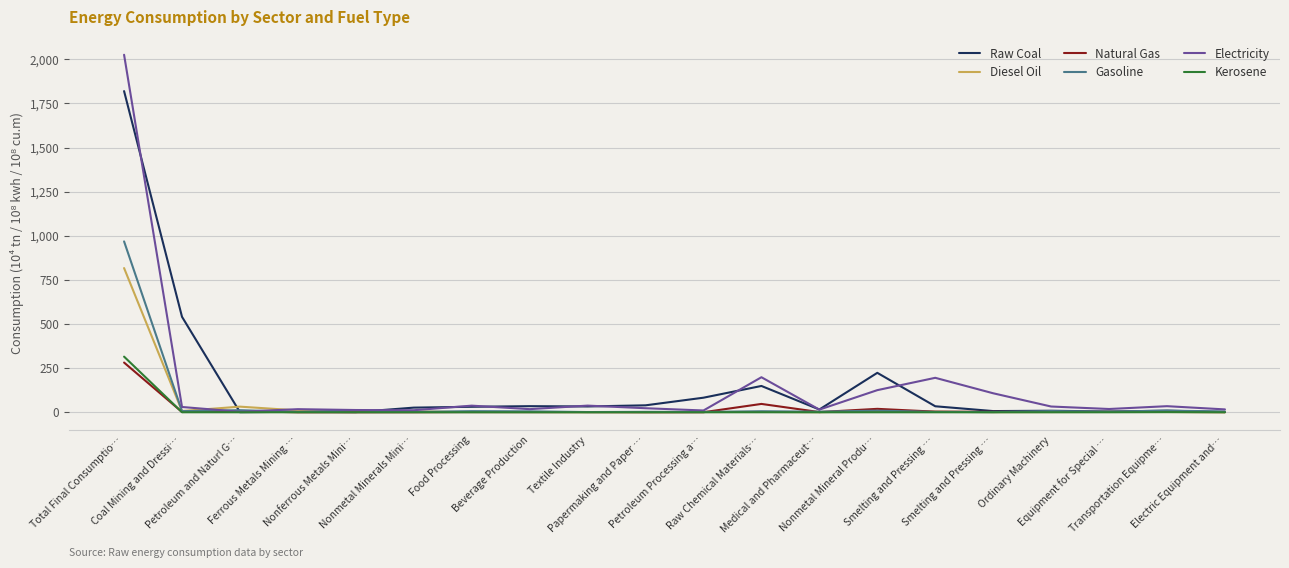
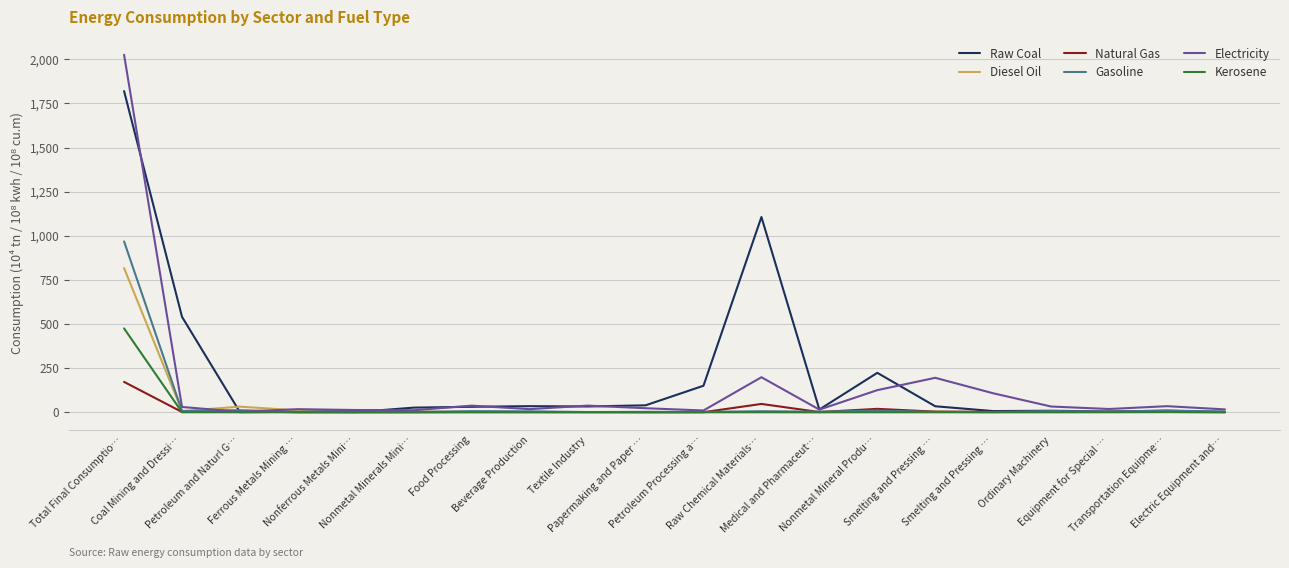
  {
    "Raw Coal": {
      "Total Final Consumptio…": "1,820",
      "Coal Mining and Dressi…": "540",
      "Nonmetal Minerals Mini…": "30",
      "Beverage Production": "30",
      "Papermaking and Paper …": "40",
-     "Petroleum Processing a…": "80",
-     "Raw Chemical Materials…": "150",
+     "Petroleum Processing a…": "150",
+     "Raw Chemical Materials…": "1,110",
      "Nonmetal Mineral Produ…": "220"
    },
    "Diesel Oil": {
      "Total Final Consumptio…": "820",
      "Petroleum and Naturl G…": "30"
    },
    "Natural Gas": {
-     "Total Final Consumptio…": "280",
+     "Total Final Consumptio…": "170",
      "Raw Chemical Materials…": "50"
    },
    "Kerosene": {
-     "Total Final Consumptio…": "320"
+     "Total Final Consumptio…": "480"
    }
  }
